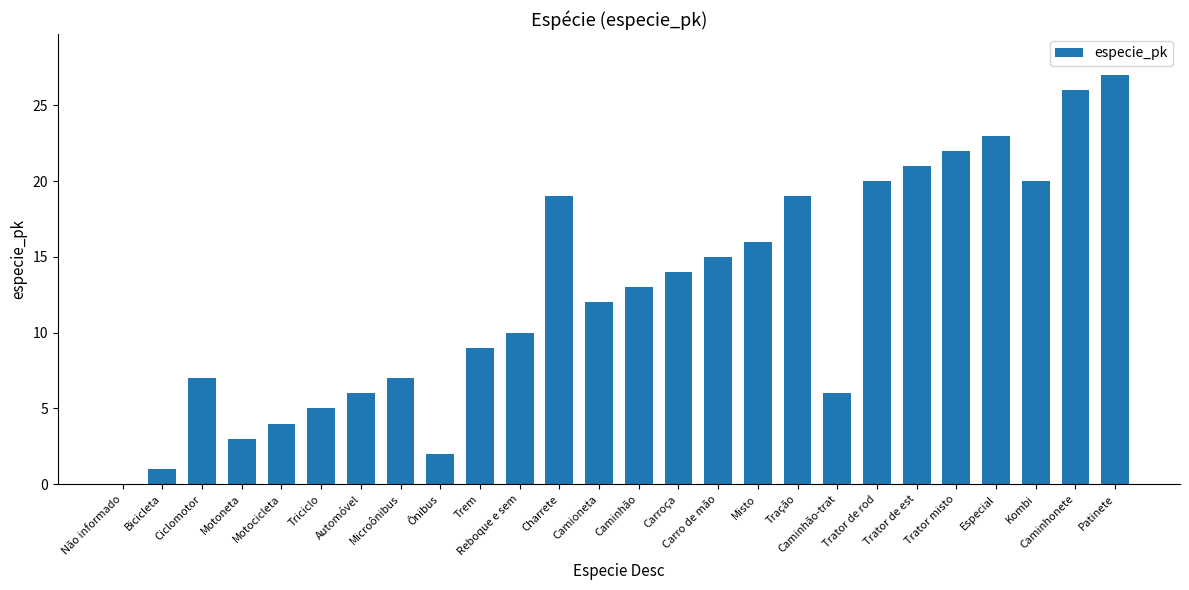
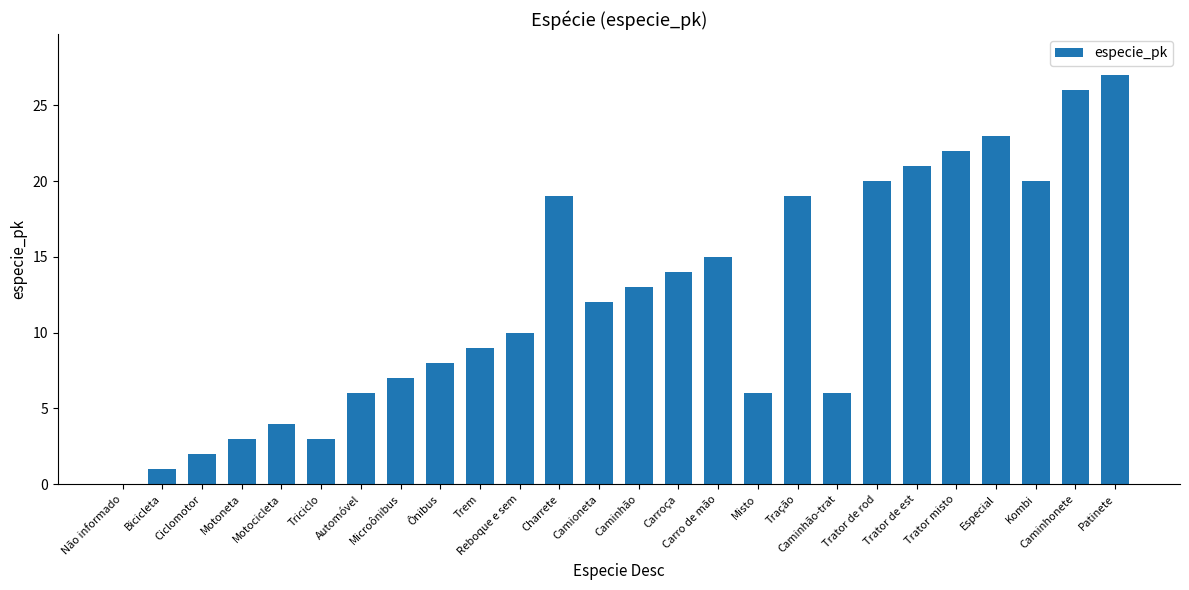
  {
    "Não informado": 0,
    "Bicicleta": 1,
-   "Ciclomotor": 7,
+   "Ciclomotor": 2,
    "Motoneta": 3,
    "Motocicleta": 4,
-   "Triciclo": 5,
+   "Triciclo": 3,
    "Automóvel": 6,
    "Microônibus": 7,
-   "Ônibus": 2,
+   "Ônibus": 8,
    "Trem": 9,
    "Reboque e sem": 10,
    "Charrete": 19,
    "Camioneta": 12,
    "Caminhão": 13,
    "Carroça": 14,
    "Carro de mão": 15,
-   "Misto": 16,
+   "Misto": 6,
    "Tração": 19,
    "Caminhão-trat": 6,
    "Trator de rod": 20,
    "Trator de est": 21,
    "Trator misto": 22,
    "Especial": 23,
    "Kombi": 20,
    "Caminhonete": 26,
    "Patinete": 27
  }
